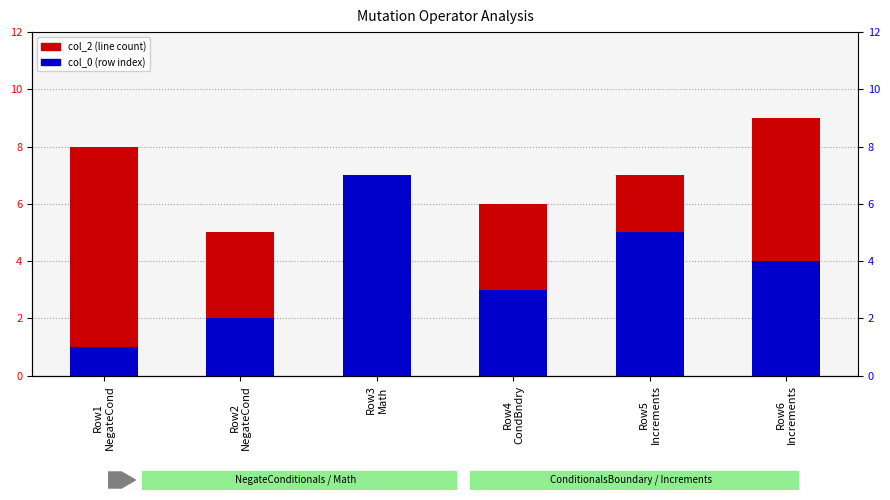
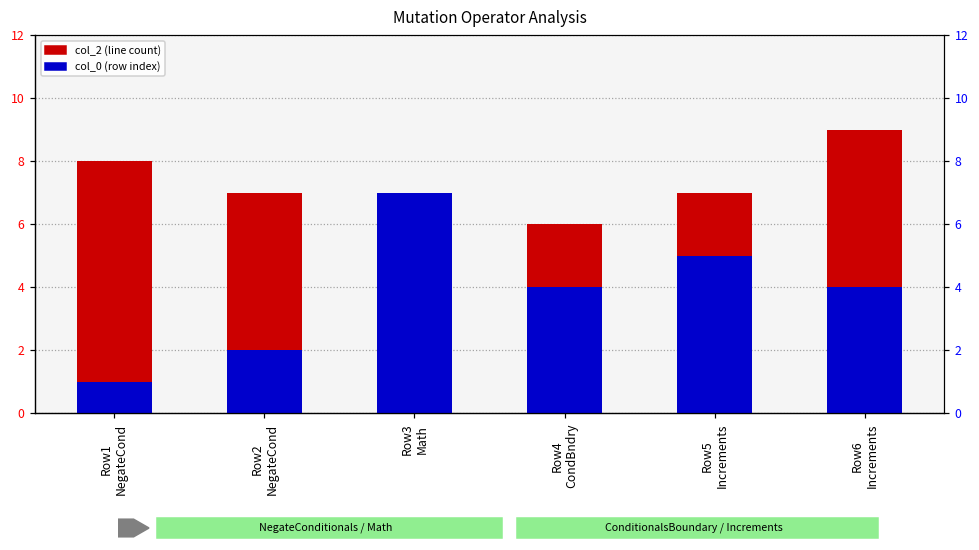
  {
    "col_2 (line count)": {
      "Row1 NegateCond": 8,
-     "Row2 NegateCond": 5,
+     "Row2 NegateCond": 7,
      "Row4 CondBndry": 6,
      "Row5 Increments": 7,
      "Row6 Increments": 9
    },
    "col_0 (row index)": {
      "Row3 Math": 7,
-     "Row4 CondBndry": 3
+     "Row4 CondBndry": 4
    }
  }
